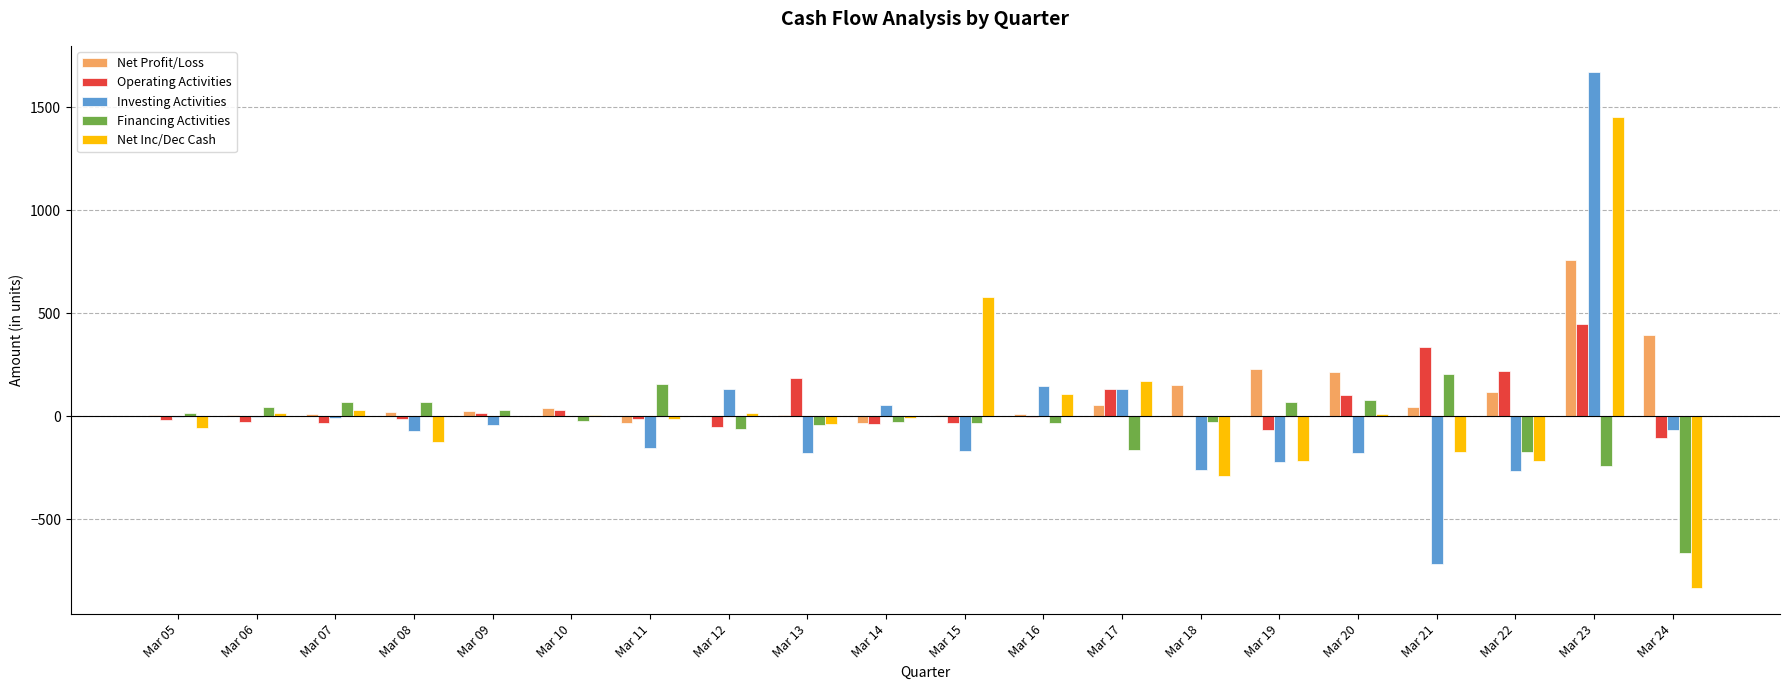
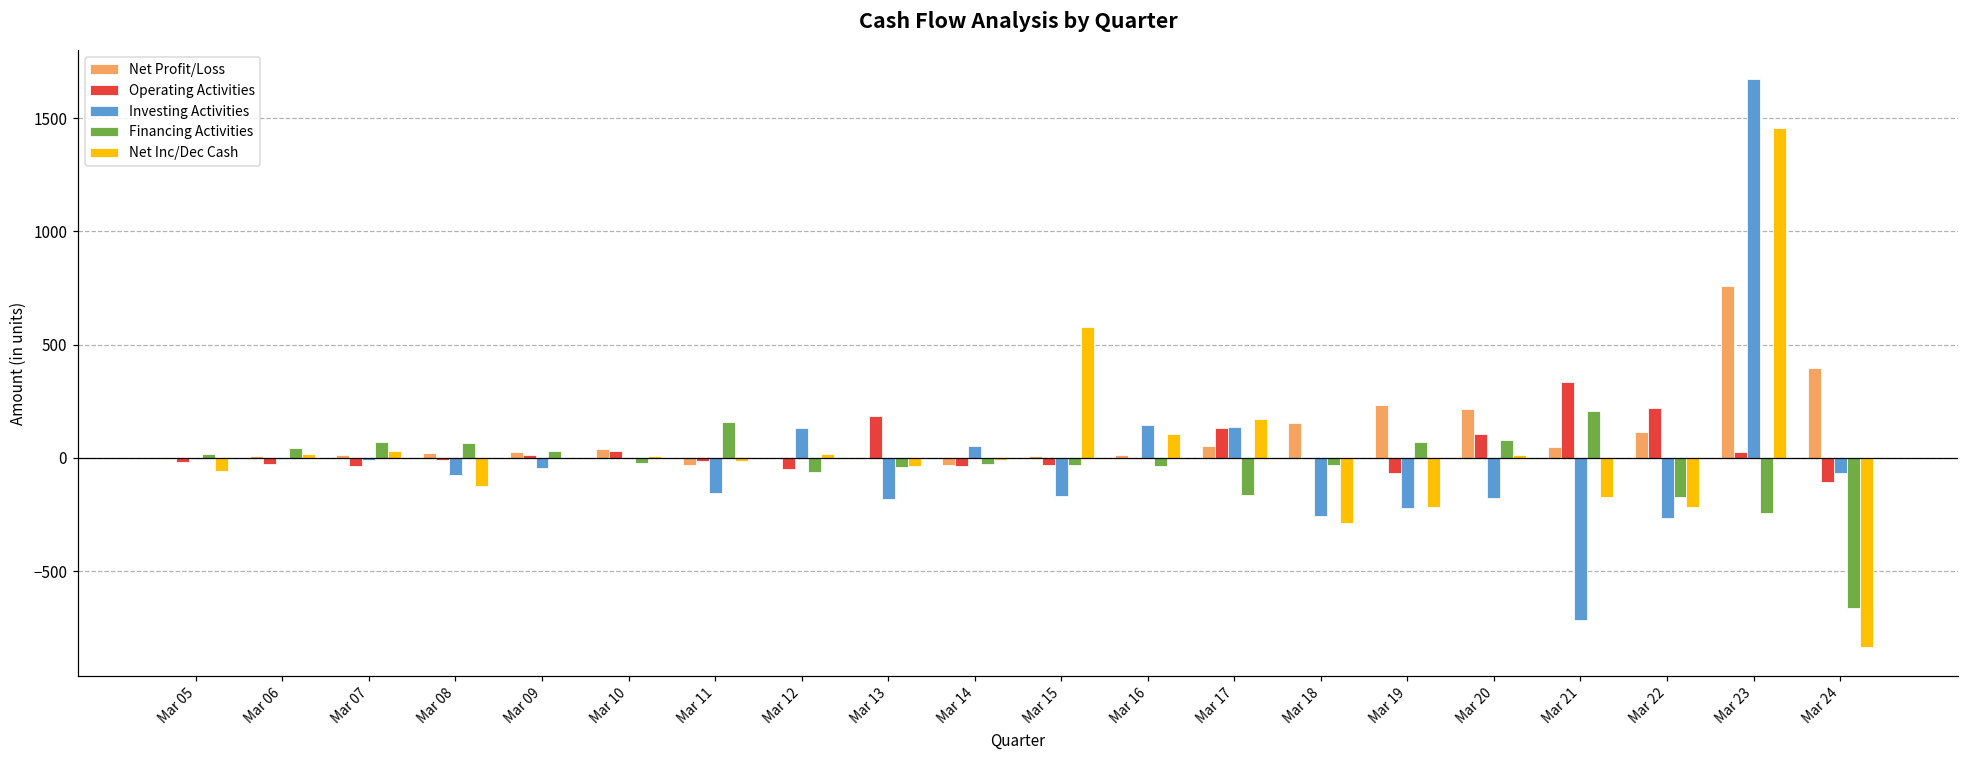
  {
    "Net Profit/Loss": {
      "Mar 08": 20,
      "Mar 09": 30,
      "Mar 10": 40,
      "Mar 11": -30,
      "Mar 14": -30,
      "Mar 16": 10,
      "Mar 17": 50,
      "Mar 18": 150,
      "Mar 19": 230,
      "Mar 20": 210,
      "Mar 21": 50,
      "Mar 22": 120,
      "Mar 23": 760,
      "Mar 24": 400
    },
    "Operating Activities": {
      "Mar 05": -20,
      "Mar 06": -30,
      "Mar 07": -30,
      "Mar 09": 10,
      "Mar 10": 30,
      "Mar 11": -10,
      "Mar 12": -50,
      "Mar 13": 180,
      "Mar 14": -40,
      "Mar 15": -30,
      "Mar 17": 130,
      "Mar 19": -60,
      "Mar 20": 100,
      "Mar 21": 340,
      "Mar 22": 220,
-     "Mar 23": 450,
+     "Mar 23": 20,
      "Mar 24": -110
    },
    "Investing Activities": {
      "Mar 08": -70,
      "Mar 09": -40,
      "Mar 11": -150,
      "Mar 12": 130,
      "Mar 13": -180,
      "Mar 14": 50,
      "Mar 15": -170,
      "Mar 16": 150,
      "Mar 17": 130,
      "Mar 18": -260,
      "Mar 19": -220,
      "Mar 20": -180,
      "Mar 21": -720,
      "Mar 22": -270,
      "Mar 23": 1670,
      "Mar 24": -70
    },
    "Financing Activities": {
      "Mar 05": 20,
      "Mar 06": 40,
      "Mar 07": 70,
      "Mar 08": 70,
      "Mar 09": 30,
      "Mar 10": -20,
      "Mar 11": 160,
      "Mar 12": -60,
      "Mar 13": -40,
      "Mar 14": -30,
      "Mar 15": -30,
      "Mar 16": -30,
      "Mar 17": -170,
      "Mar 18": -30,
      "Mar 19": 70,
      "Mar 20": 80,
      "Mar 21": 210,
      "Mar 22": -170,
      "Mar 23": -240,
      "Mar 24": -660
    },
    "Net Inc/Dec Cash": {
      "Mar 05": -60,
      "Mar 06": 20,
      "Mar 07": 30,
      "Mar 08": -120,
      "Mar 12": 20,
      "Mar 13": -40,
      "Mar 15": 580,
      "Mar 16": 110,
      "Mar 17": 170,
      "Mar 18": -290,
      "Mar 19": -220,
      "Mar 20": 10,
      "Mar 21": -170,
      "Mar 22": -220,
      "Mar 23": 1460,
      "Mar 24": -840
    }
  }
